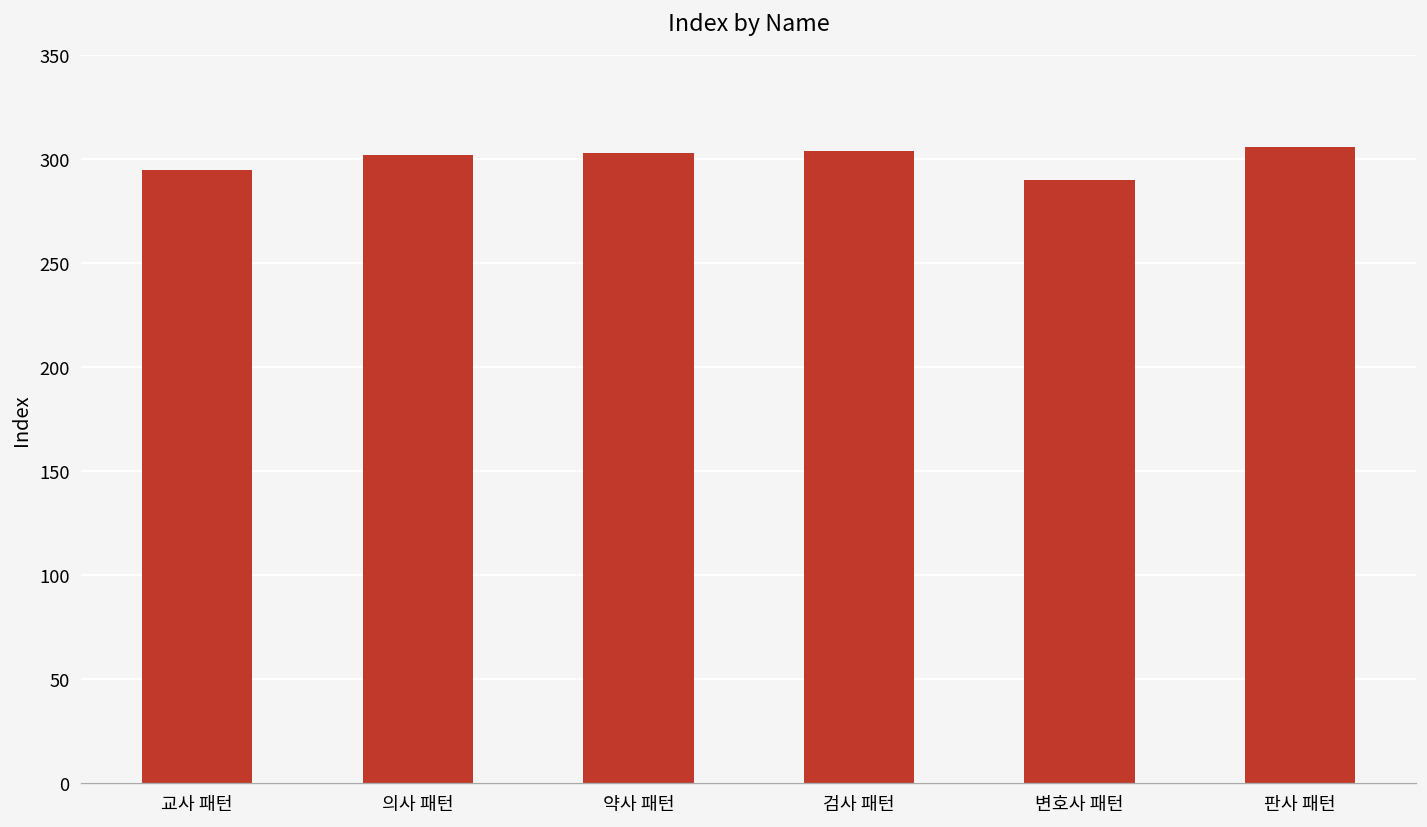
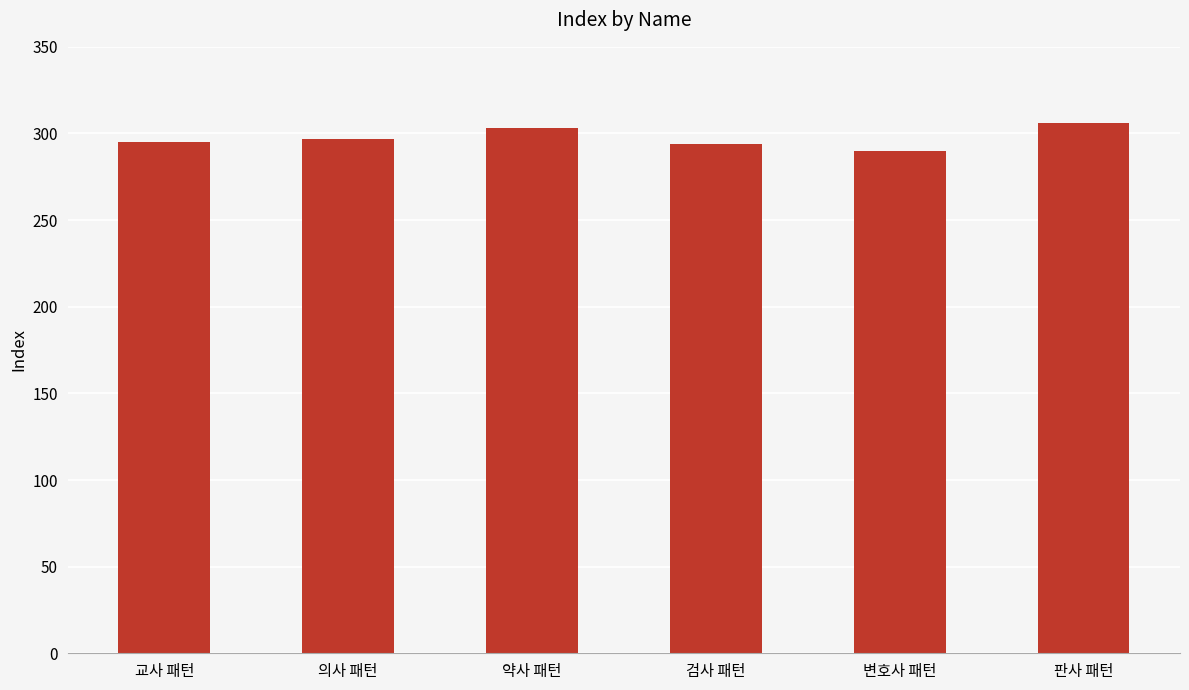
  {
    "교사 패턴": 295,
-   "의사 패턴": 302,
+   "의사 패턴": 297,
    "약사 패턴": 303,
-   "검사 패턴": 304,
+   "검사 패턴": 294,
    "변호사 패턴": 290,
    "판사 패턴": 306
  }
